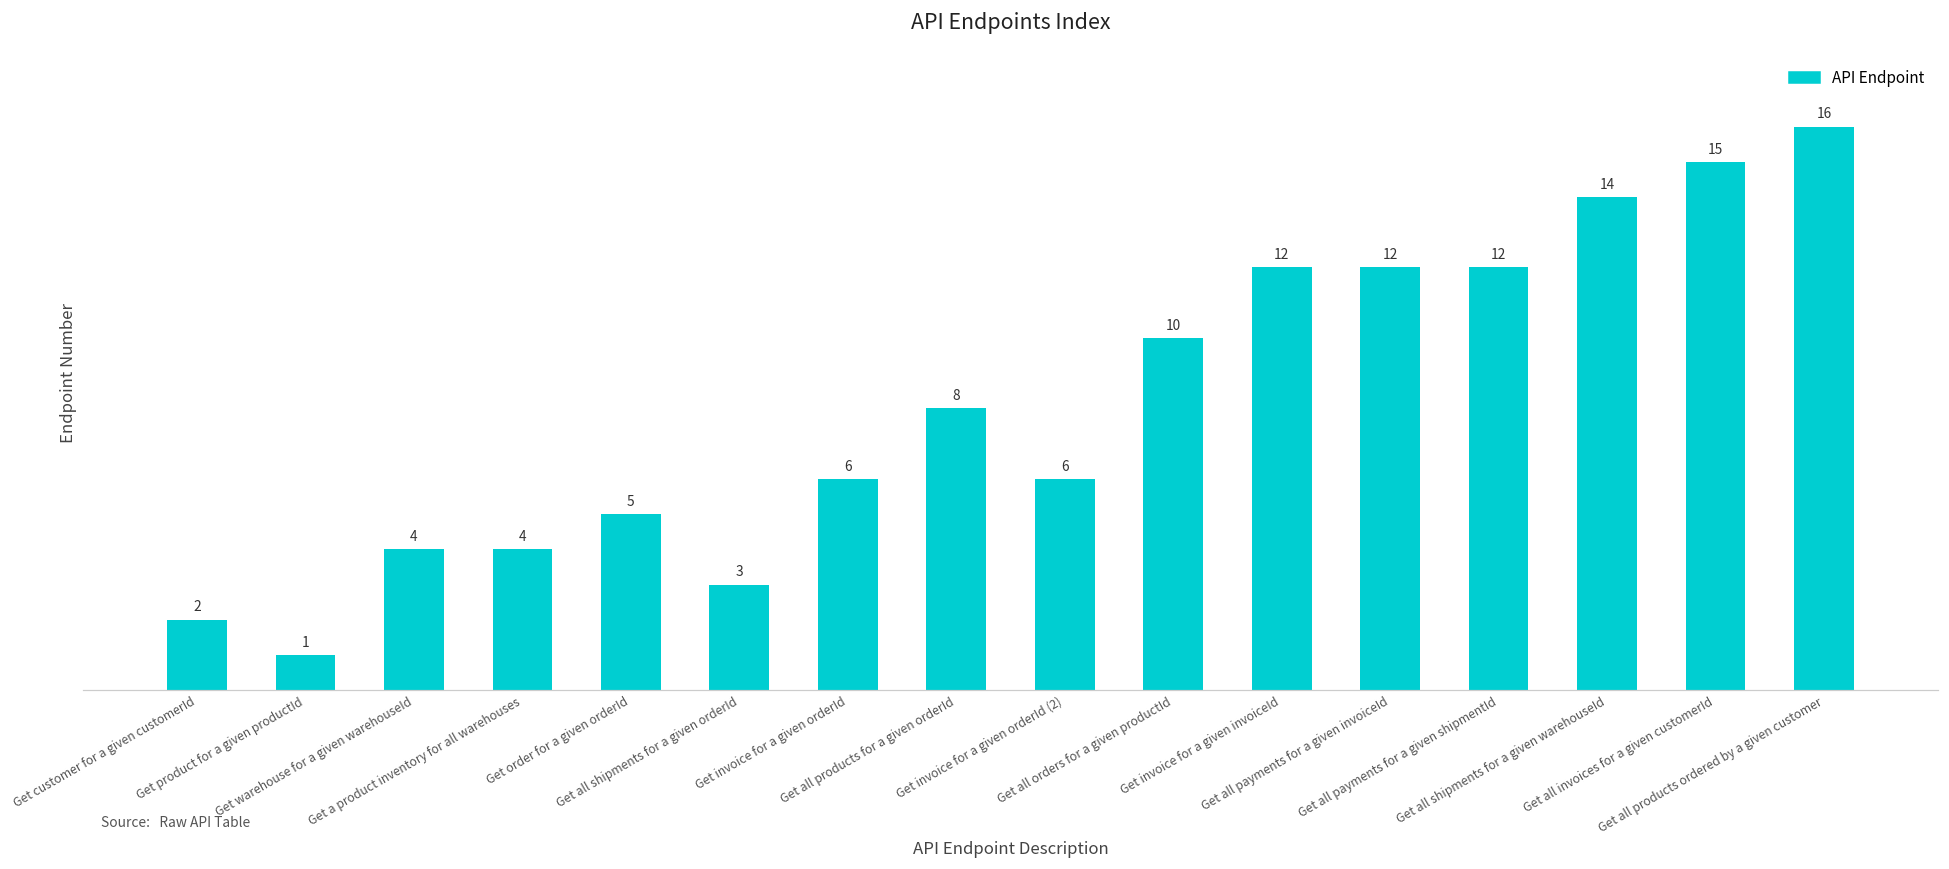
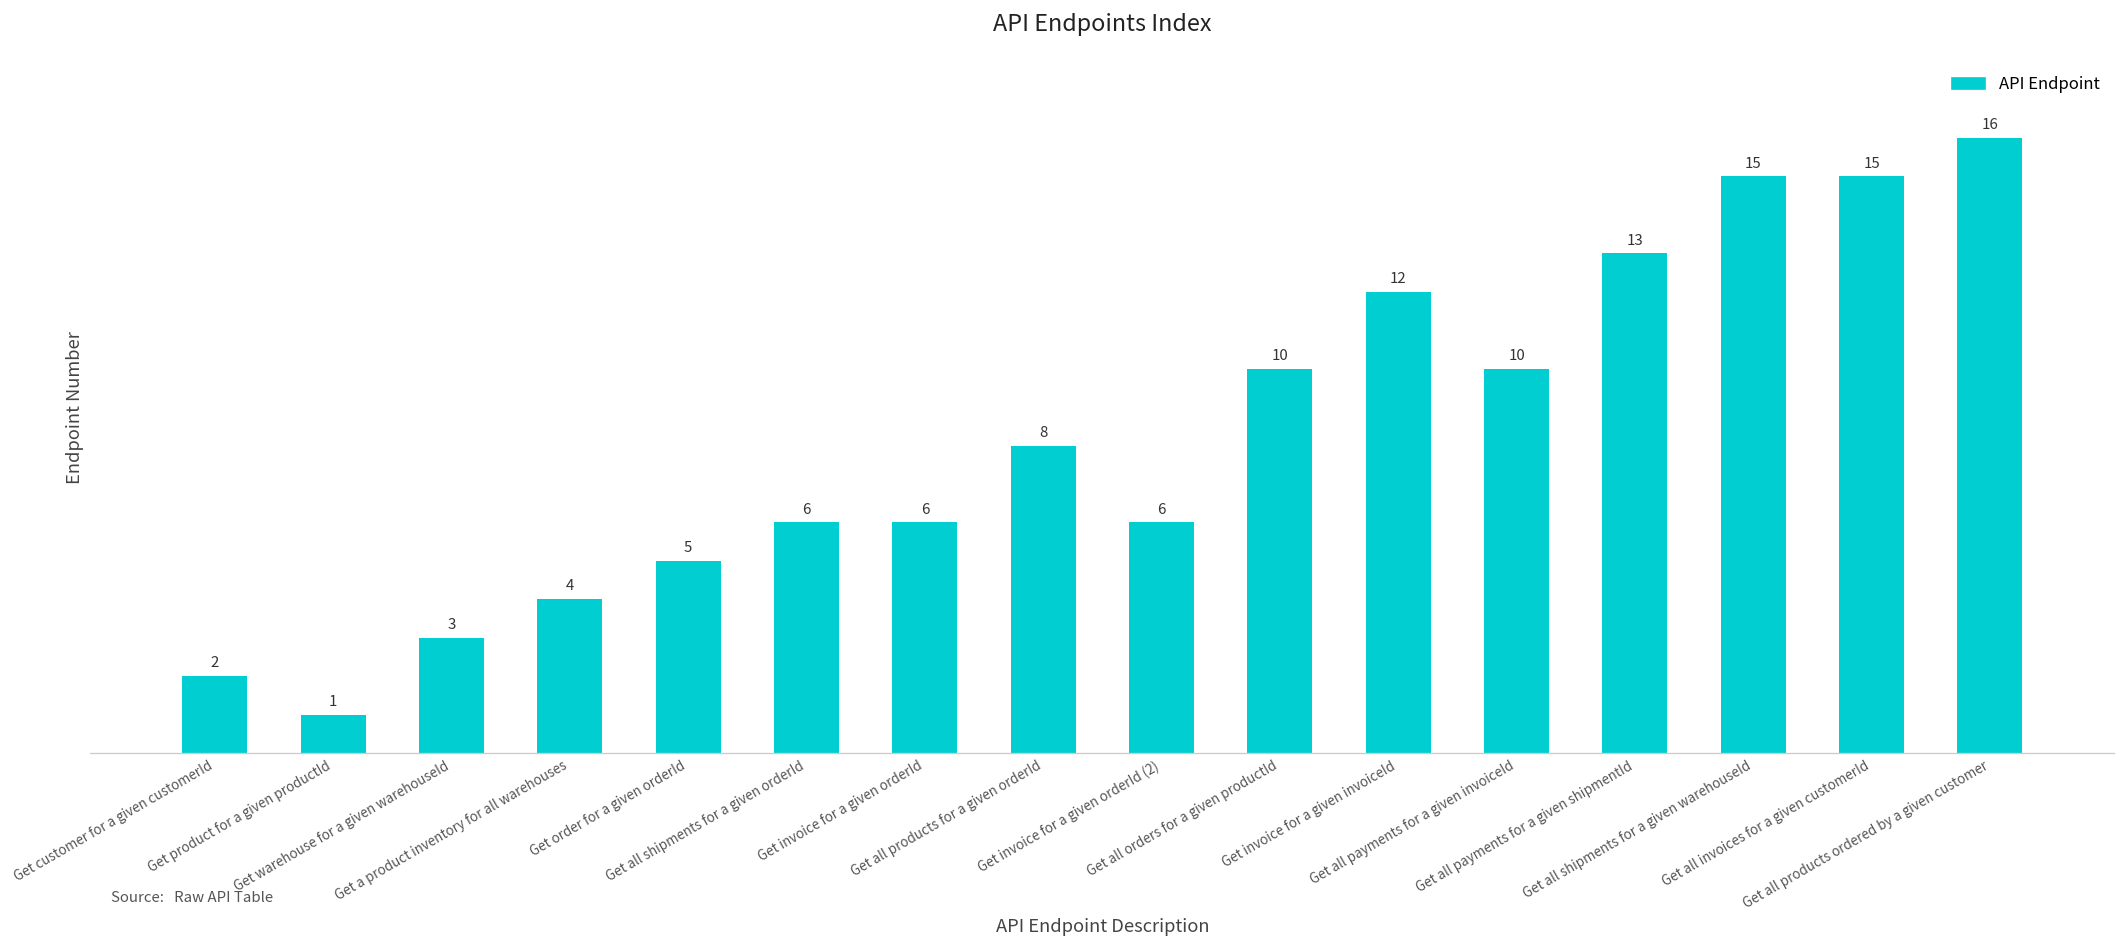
  {
    "Get customer for a given customerId": 2,
    "Get product for a given productId": 1,
-   "Get warehouse for a given warehouseId": 4,
+   "Get warehouse for a given warehouseId": 3,
    "Get a product inventory for all warehouses": 4,
    "Get order for a given orderId": 5,
-   "Get all shipments for a given orderId": 3,
+   "Get all shipments for a given orderId": 6,
    "Get invoice for a given orderId": 6,
    "Get all products for a given orderId": 8,
    "Get invoice for a given orderId (2)": 6,
    "Get all orders for a given productId": 10,
    "Get invoice for a given invoiceId": 12,
-   "Get all payments for a given invoiceId": 12,
-   "Get all payments for a given shipmentId": 12,
-   "Get all shipments for a given warehouseId": 14,
+   "Get all payments for a given invoiceId": 10,
+   "Get all payments for a given shipmentId": 13,
+   "Get all shipments for a given warehouseId": 15,
    "Get all invoices for a given customerId": 15,
    "Get all products ordered by a given customer": 16
  }
